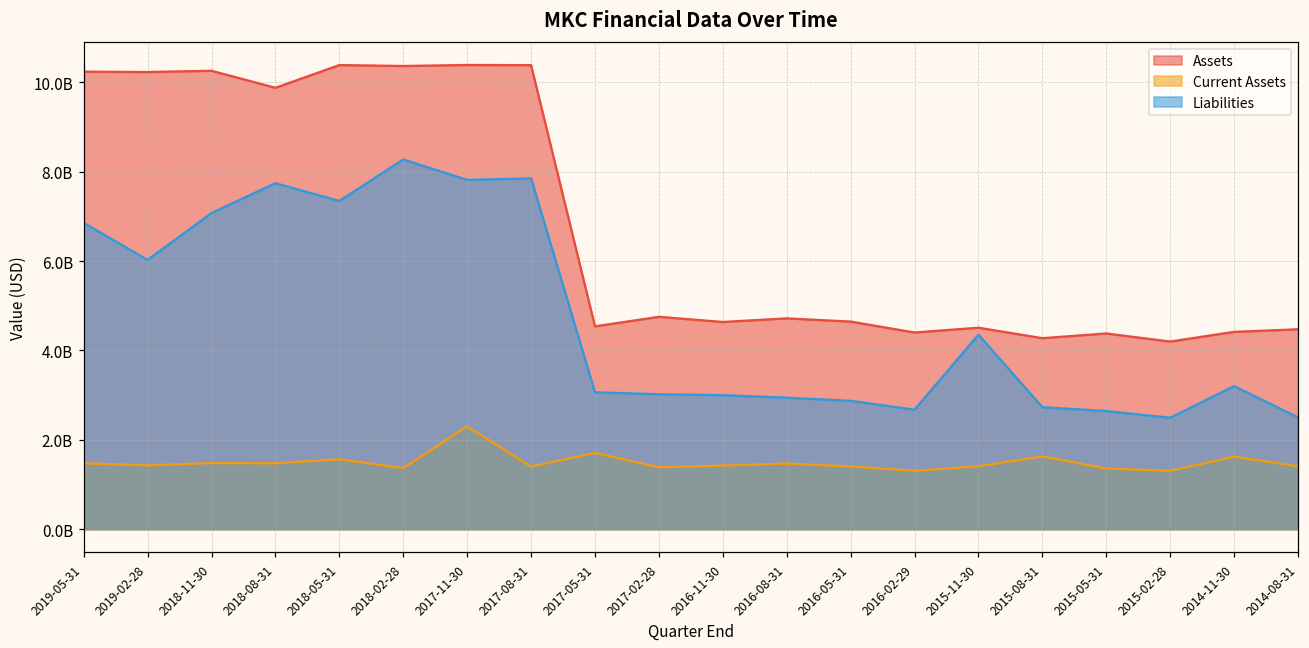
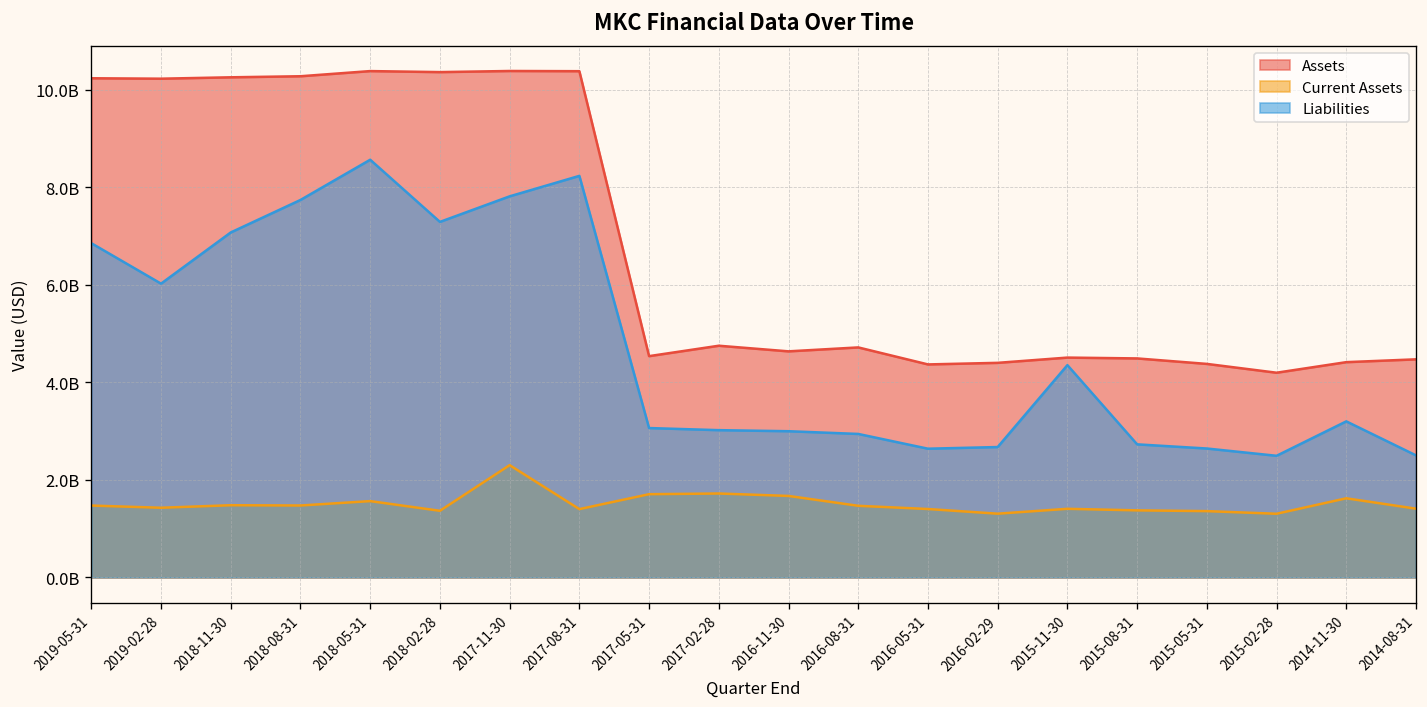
  {
    "Assets": {
      "2019-05-31": 10200000000,
      "2019-02-28": 10200000000,
      "2018-11-30": 10300000000,
-     "2018-08-31": 9900000000,
+     "2018-08-31": 10300000000,
      "2018-05-31": 10400000000,
      "2018-02-28": 10400000000,
      "2017-11-30": 10400000000,
      "2017-08-31": 10400000000,
      "2017-05-31": 4500000000,
      "2017-02-28": 4800000000,
      "2016-11-30": 4600000000,
      "2016-08-31": 4700000000,
-     "2016-05-31": 4600000000,
+     "2016-05-31": 4400000000,
      "2016-02-29": 4400000000,
      "2015-11-30": 4500000000,
-     "2015-08-31": 4300000000,
+     "2015-08-31": 4500000000,
      "2015-05-31": 4400000000,
      "2015-02-28": 4200000000,
      "2014-11-30": 4400000000,
      "2014-08-31": 4500000000
    },
    "Current Assets": {
      "2019-05-31": 1500000000,
      "2019-02-28": 1400000000,
      "2018-11-30": 1500000000,
      "2018-08-31": 1500000000,
      "2018-05-31": 1600000000,
      "2018-02-28": 1400000000,
      "2017-11-30": 2300000000,
      "2017-08-31": 1400000000,
      "2017-05-31": 1700000000,
-     "2017-02-28": 1400000000,
-     "2016-11-30": 1400000000,
+     "2017-02-28": 1700000000,
+     "2016-11-30": 1700000000,
      "2016-08-31": 1500000000,
      "2016-05-31": 1400000000,
      "2016-02-29": 1300000000,
      "2015-11-30": 1400000000,
-     "2015-08-31": 1600000000,
+     "2015-08-31": 1400000000,
      "2015-05-31": 1400000000,
      "2015-02-28": 1300000000,
      "2014-11-30": 1600000000,
      "2014-08-31": 1400000000
    },
    "Liabilities": {
      "2019-05-31": 6900000000,
      "2019-02-28": 6000000000,
      "2018-11-30": 7100000000,
      "2018-08-31": 7700000000,
-     "2018-05-31": 7300000000,
-     "2018-02-28": 8300000000,
+     "2018-05-31": 8600000000,
+     "2018-02-28": 7300000000,
      "2017-11-30": 7800000000,
-     "2017-08-31": 7800000000,
+     "2017-08-31": 8200000000,
      "2017-05-31": 3100000000,
      "2017-02-28": 3000000000,
      "2016-11-30": 3000000000,
      "2016-08-31": 2900000000,
-     "2016-05-31": 2900000000,
+     "2016-05-31": 2600000000,
      "2016-02-29": 2700000000,
      "2015-11-30": 4400000000,
      "2015-08-31": 2700000000,
      "2015-05-31": 2600000000,
      "2015-02-28": 2500000000,
      "2014-11-30": 3200000000,
      "2014-08-31": 2500000000
    }
  }
